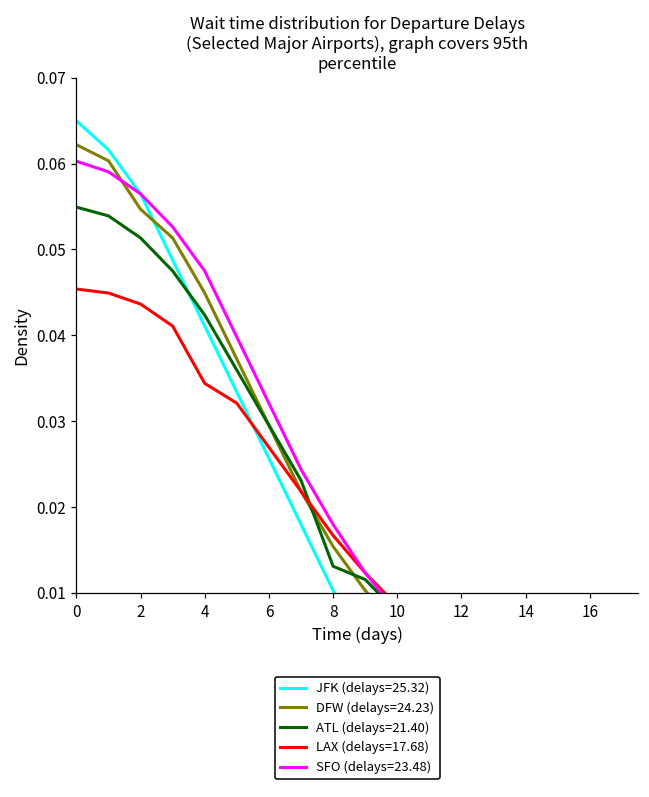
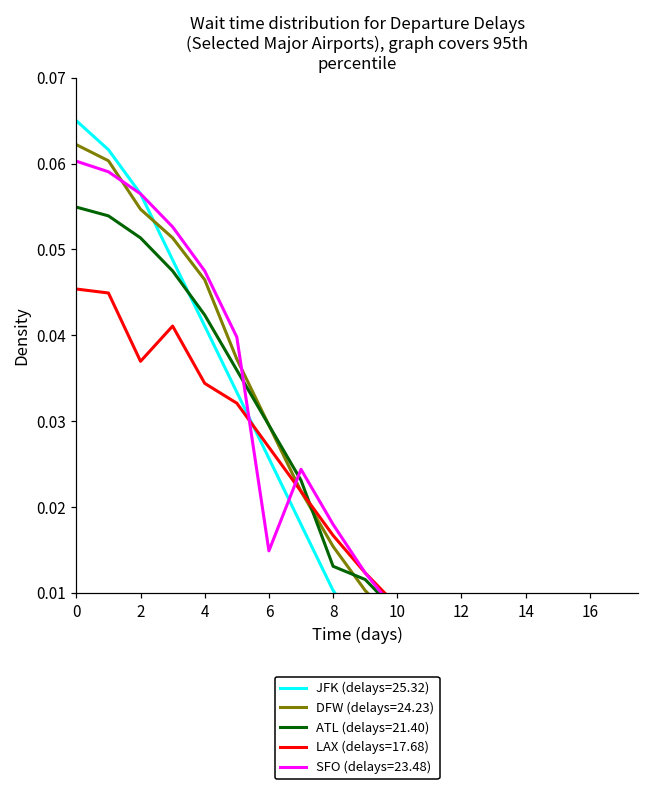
  {
    "JFK (delays=25.32)": {
      "0": 0.065,
      "4": 0.041,
      "6": 0.026,
      "8": 0.010
    },
    "DFW (delays=24.23)": {
      "0": 0.062,
      "2": 0.055,
-     "4": 0.045,
+     "4": 0.046,
      "8": 0.015
    },
    "ATL (delays=21.40)": {
      "0": 0.055,
      "2": 0.051,
      "4": 0.042,
      "8": 0.013
    },
    "LAX (delays=17.68)": {
      "0": 0.045,
-     "2": 0.044,
+     "2": 0.037,
      "4": 0.034,
      "6": 0.027,
      "8": 0.017
    },
    "SFO (delays=23.48)": {
      "0": 0.060,
      "4": 0.047,
-     "6": 0.032,
+     "6": 0.015,
      "8": 0.018
    }
  }
